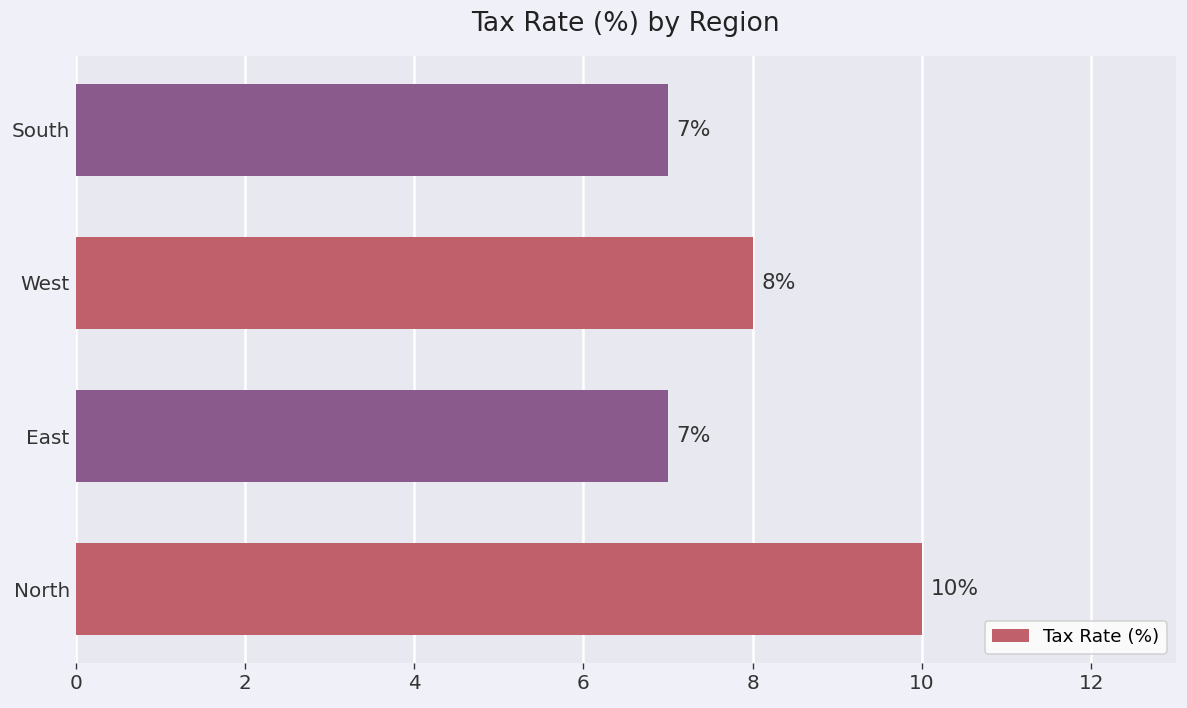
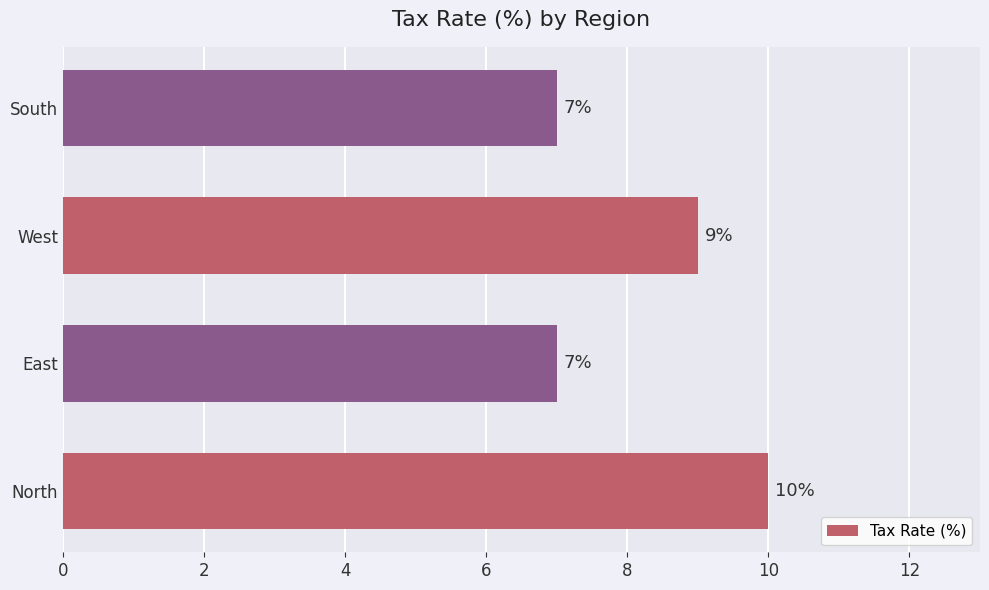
  {
    "South": "7%",
-   "West": "8%",
+   "West": "9%",
    "East": "7%",
    "North": "10%"
  }
